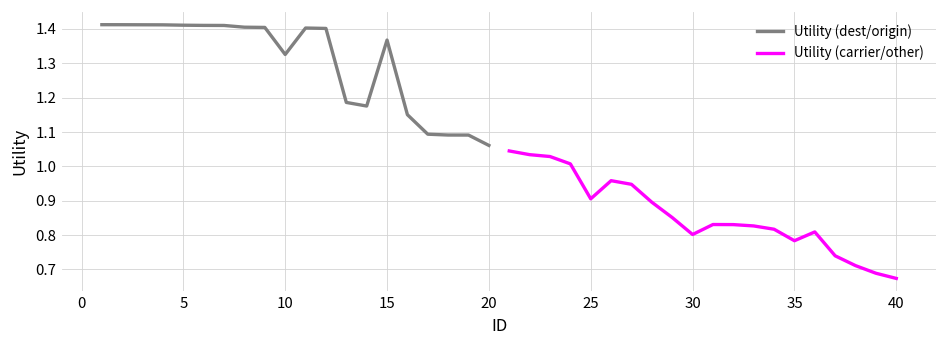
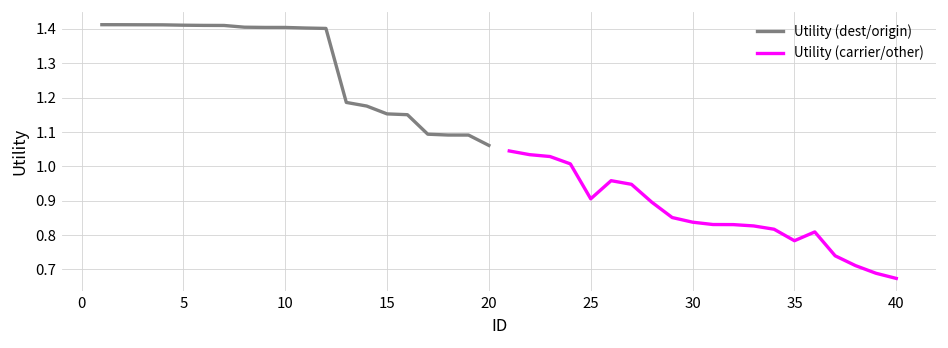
  {
    "Utility (dest/origin)": {
      "5": 1.41,
-     "10": 1.33,
-     "15": 1.37,
+     "10": 1.40,
+     "15": 1.15,
      "20": 1.06
    },
    "Utility (carrier/other)": {
      "25": 0.91,
-     "30": 0.80,
+     "30": 0.84,
      "35": 0.78,
      "40": 0.67
    }
  }
